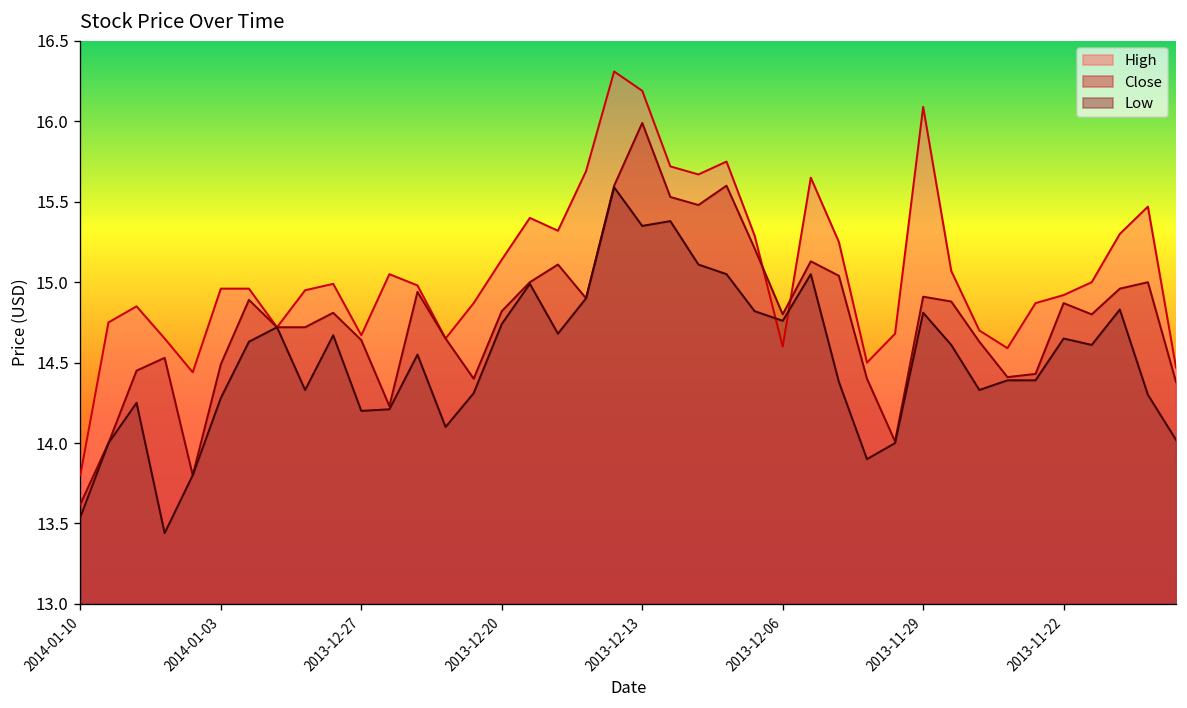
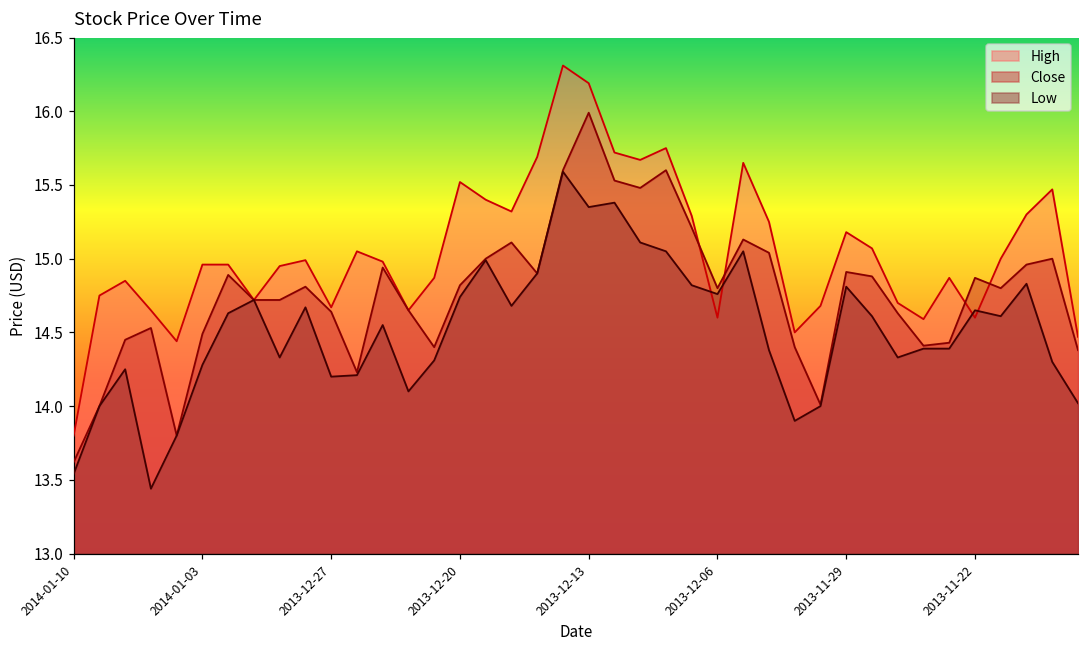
  {
    "High": {
      "2014-01-10": 13.80,
      "2014-01-03": 14.96,
      "2013-12-27": 14.67,
-     "2013-12-20": 15.14,
+     "2013-12-20": 15.52,
      "2013-12-13": 16.19,
      "2013-12-06": 14.60,
-     "2013-11-29": 16.09,
-     "2013-11-22": 14.92
+     "2013-11-29": 15.18,
+     "2013-11-22": 14.60
    }
  }
